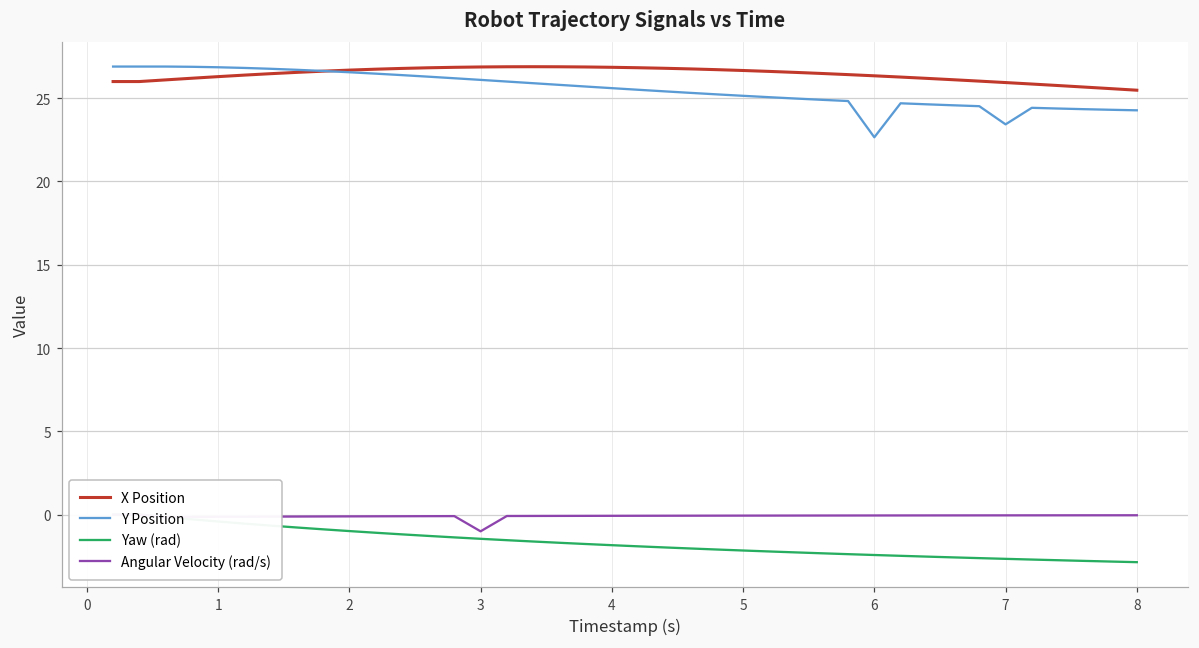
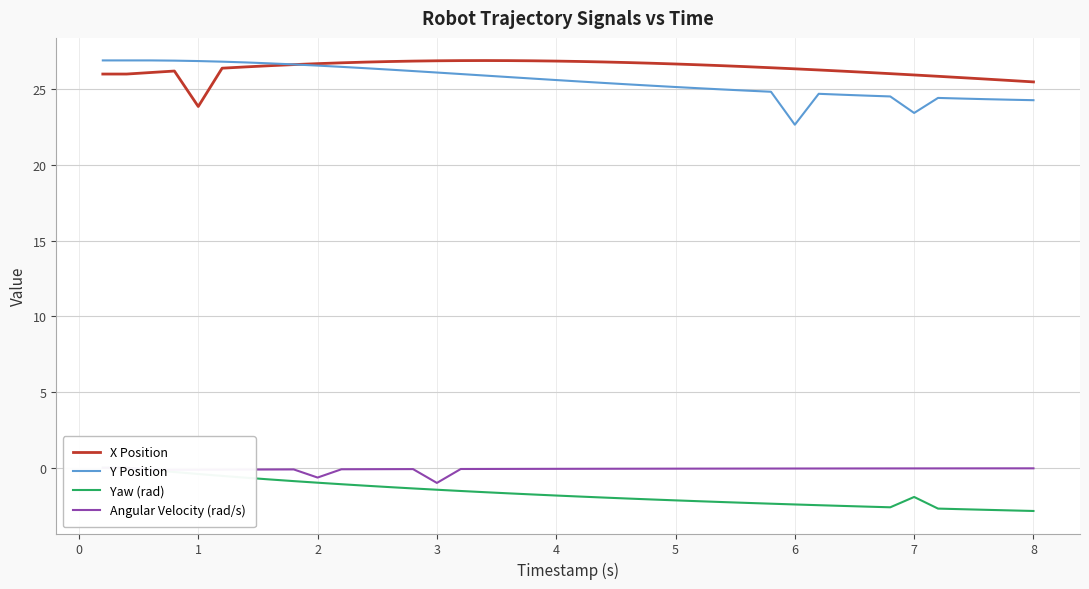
  {
    "X Position": {
-     "1": 26.3,
+     "1": 23.9,
      "3": 26.9,
      "4": 26.9,
      "5": 26.7,
      "6": 26.3,
      "7": 25.9,
      "8": 25.5
    },
    "Y Position": {
      "1": 26.9,
      "3": 26.1,
      "4": 25.6,
      "5": 25.1,
      "6": 22.7,
      "7": 23.4,
      "8": 24.3
    },
    "Yaw (rad)": {
      "2": -1.0,
      "3": -1.5,
      "4": -1.8,
      "5": -2.2,
      "6": -2.4,
-     "7": -2.7,
+     "7": -1.9,
      "8": -2.9
    },
    "Angular Velocity (rad/s)": {
-     "2": -0.1,
+     "2": -0.6,
      "3": -1.0,
      "4": -0.1,
      "5": -0.1,
      "6": -0.1,
      "7": 0.0,
      "8": 0.0
    }
  }
